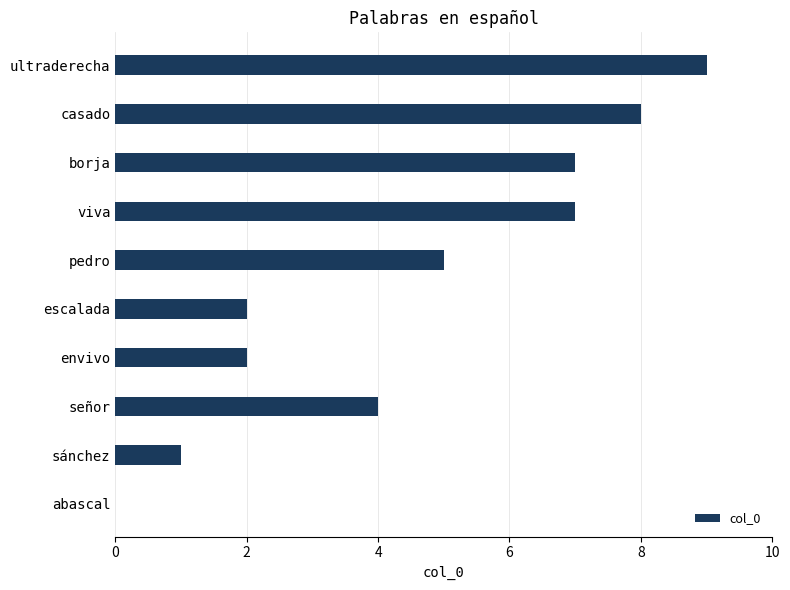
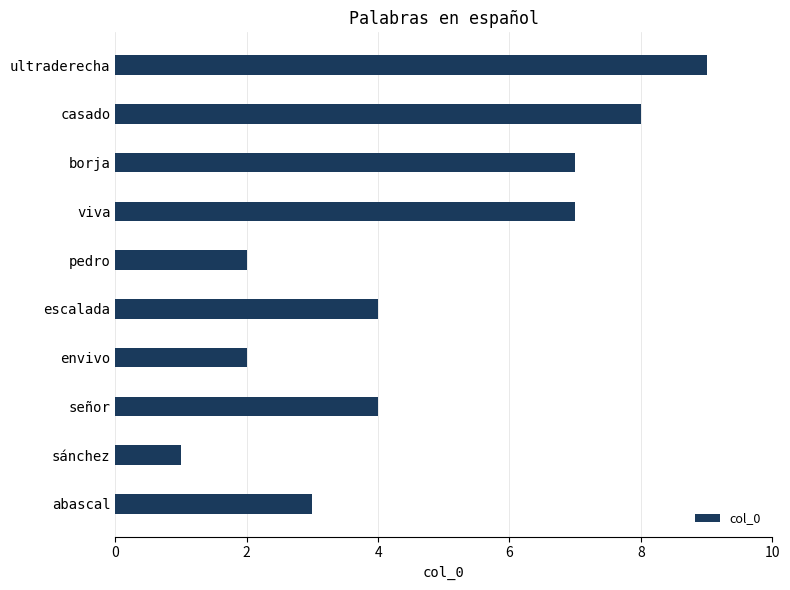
  {
    "ultraderecha": 9,
    "casado": 8,
    "borja": 7,
    "viva": 7,
-   "pedro": 5,
-   "escalada": 2,
+   "pedro": 2,
+   "escalada": 4,
    "envivo": 2,
    "señor": 4,
    "sánchez": 1,
-   "abascal": 0
+   "abascal": 3
  }
